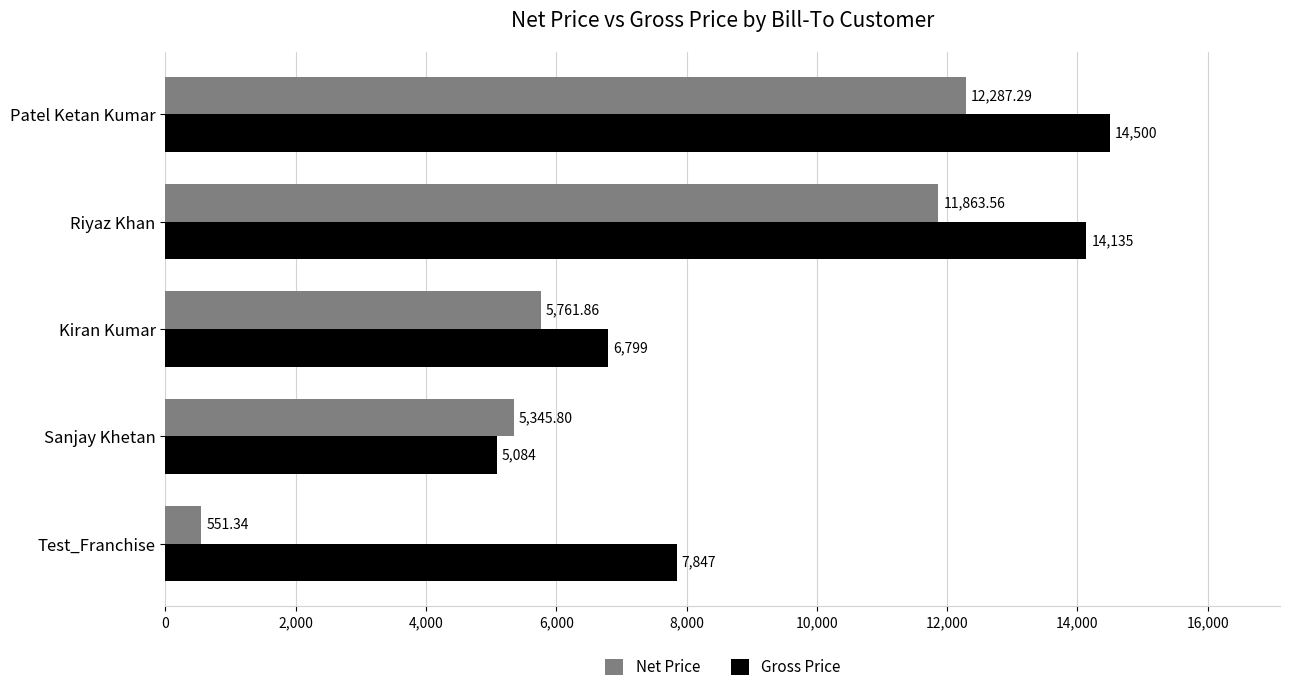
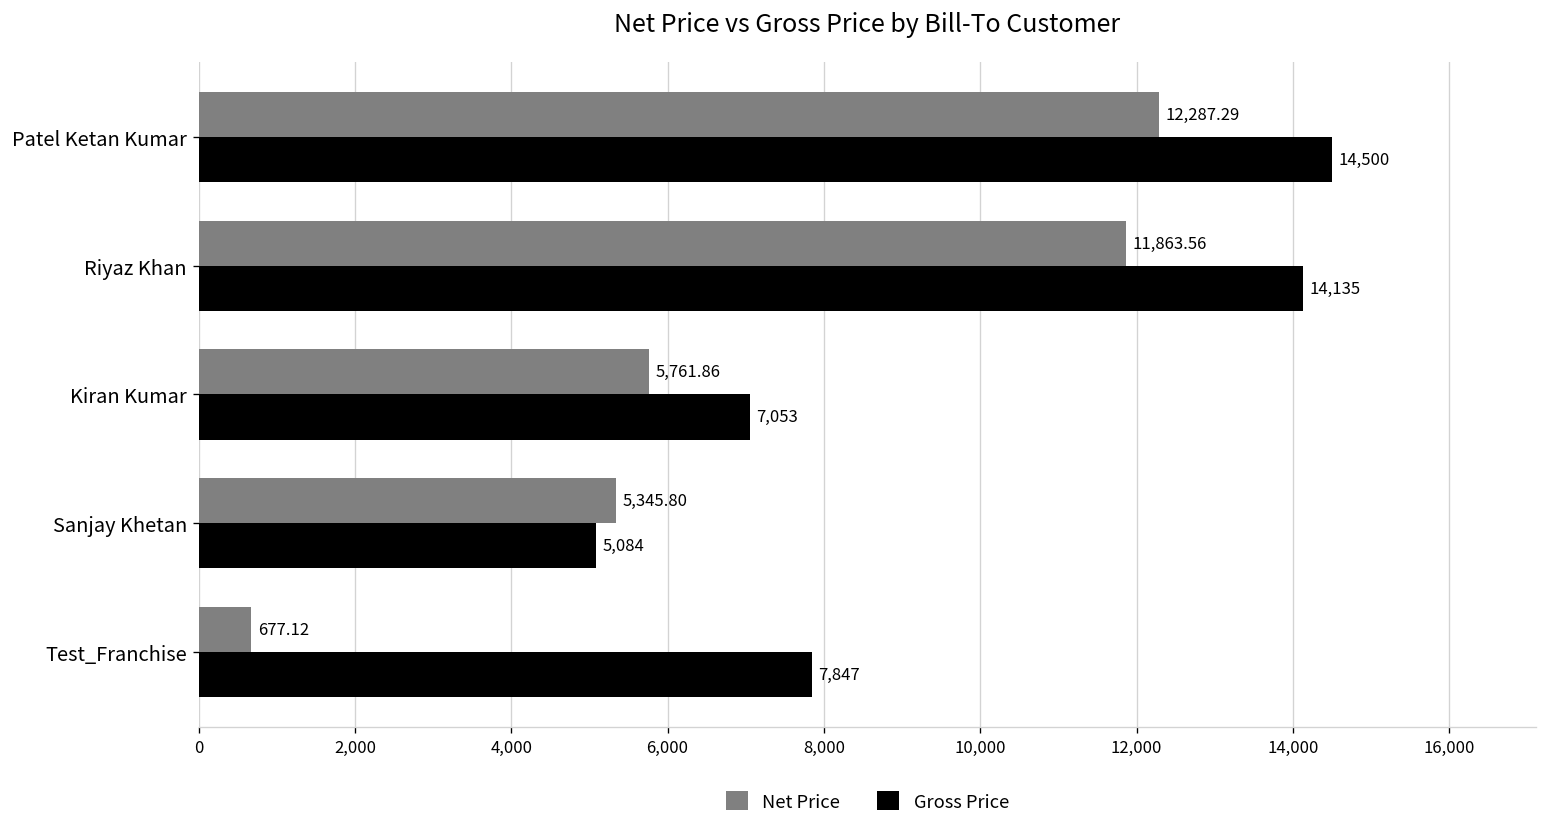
  {
    "Net Price": {
      "Patel Ketan Kumar": "12,287.29",
      "Riyaz Khan": "11,863.56",
      "Kiran Kumar": "5,761.86",
      "Sanjay Khetan": "5,345.80",
-     "Test_Franchise": "551.34"
+     "Test_Franchise": "677.12"
    },
    "Gross Price": {
      "Patel Ketan Kumar": "14,500",
      "Riyaz Khan": "14,135",
-     "Kiran Kumar": "6,799",
+     "Kiran Kumar": "7,053",
      "Sanjay Khetan": "5,084",
      "Test_Franchise": "7,847"
    }
  }
